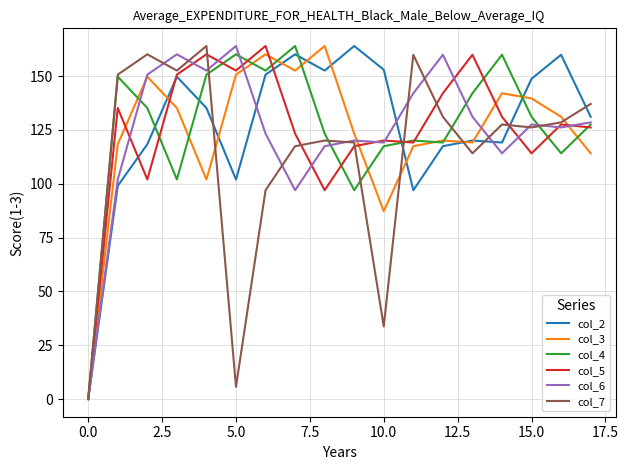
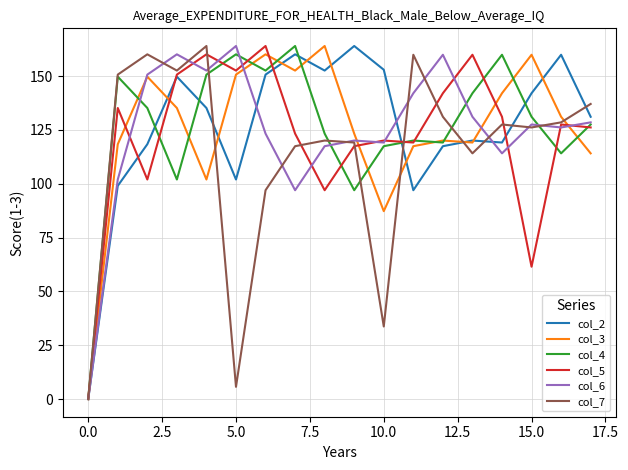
  {
    "col_2": {
      "5.0": 102,
      "10.0": 153,
-     "15.0": 149
+     "15.0": 142
    },
    "col_3": {
      "5.0": 151,
      "10.0": 87,
-     "15.0": 140
+     "15.0": 160
    },
    "col_4": {
      "5.0": 160,
      "10.0": 117,
      "15.0": 131
    },
    "col_5": {
      "5.0": 153,
-     "15.0": 114
+     "15.0": 61
    },
    "col_6": {
      "5.0": 164,
      "15.0": 128
    },
    "col_7": {
      "5.0": 6,
      "10.0": 34,
      "15.0": 126
    }
  }
